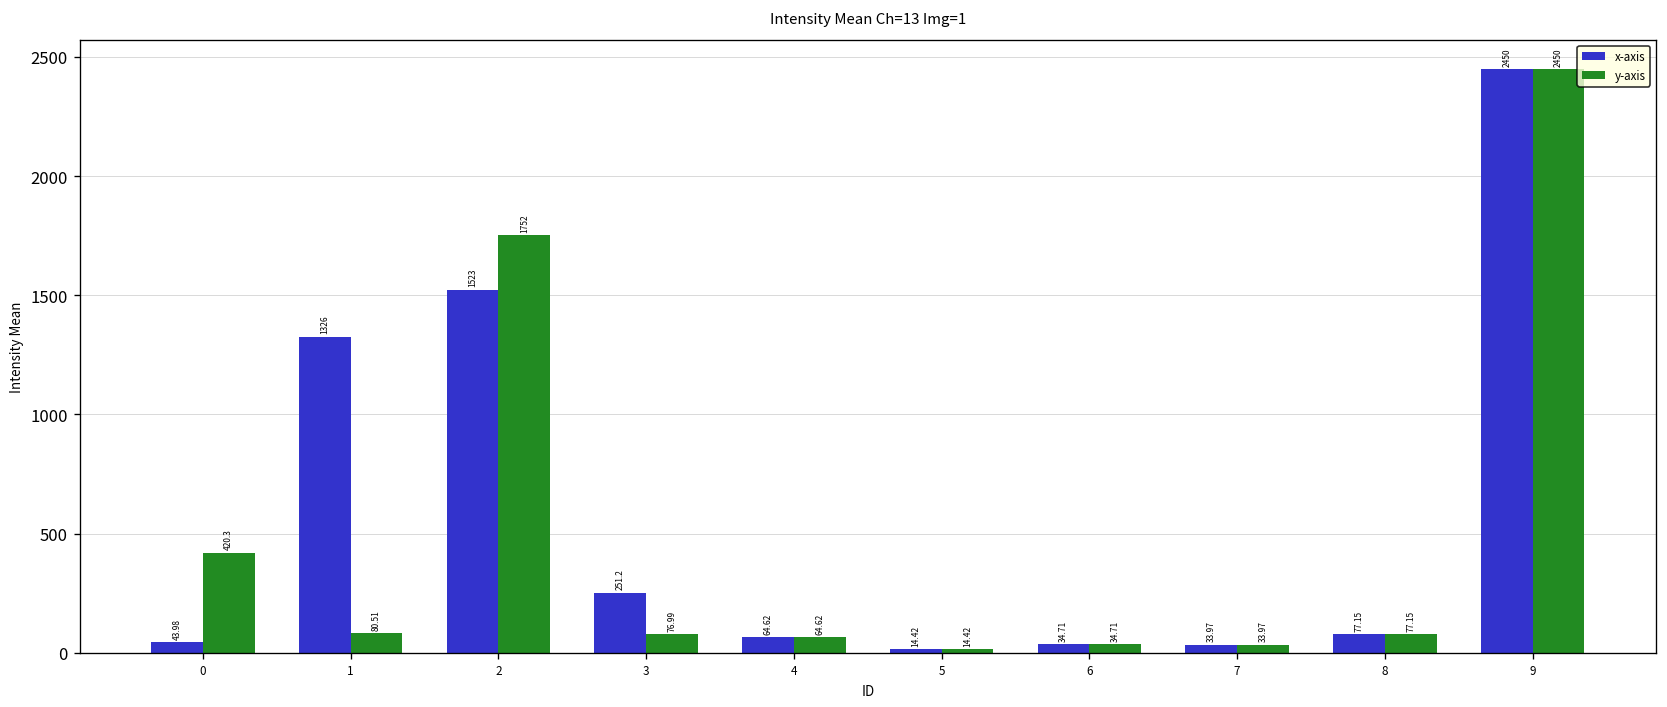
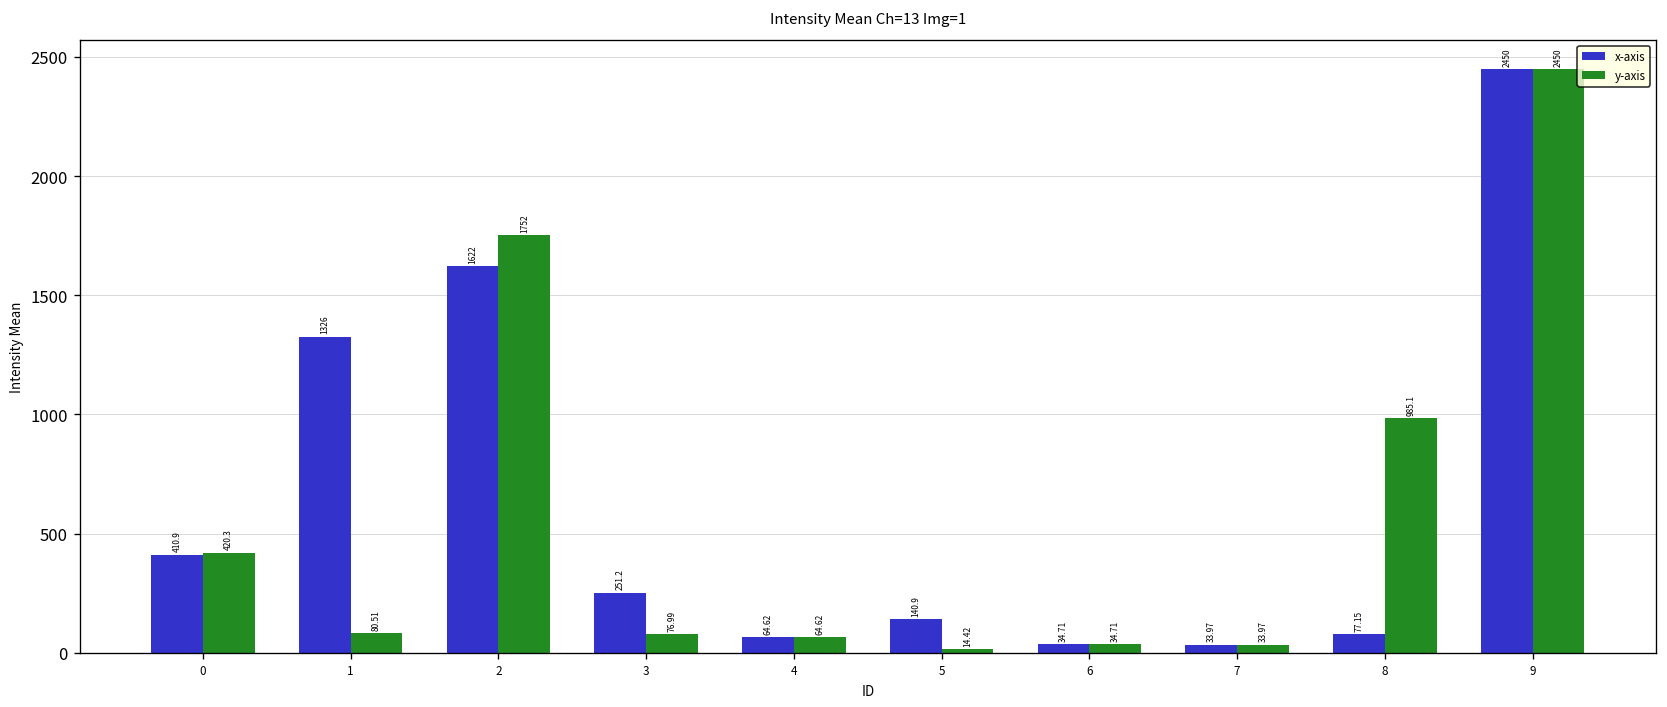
  {
    "x-axis": {
-     "0": 43.98,
+     "0": 410.9,
      "1": 1326,
-     "2": 1523,
+     "2": 1622,
      "3": 251.2,
      "4": 64.62,
-     "5": 14.42,
+     "5": 140.9,
      "6": 34.71,
      "7": 33.97,
      "8": 77.15,
      "9": 2450
    },
    "y-axis": {
      "0": 420.3,
      "1": 80.51,
      "2": 1752,
      "3": 76.99,
      "4": 64.62,
      "5": 14.42,
      "6": 34.71,
      "7": 33.97,
-     "8": 77.15,
+     "8": 985.1,
      "9": 2450
    }
  }
